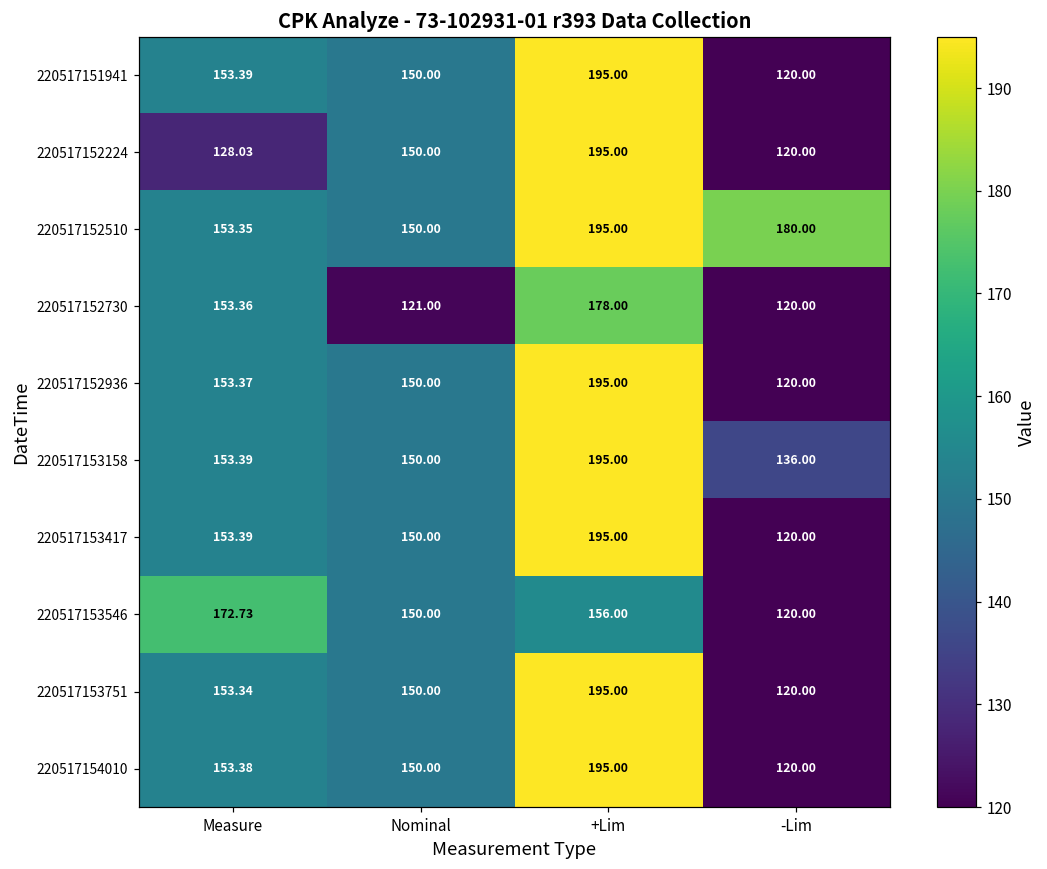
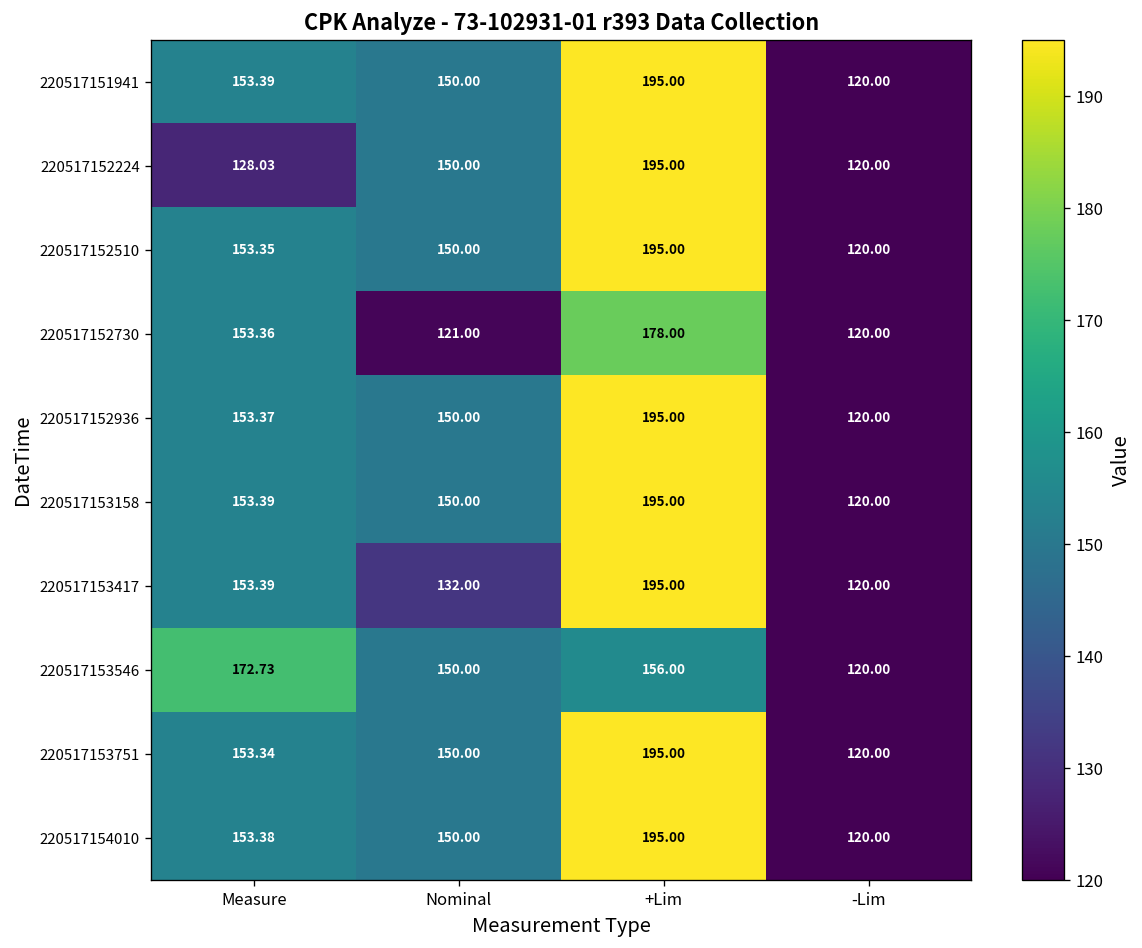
  {
    "220517151941": {
      "Measure": 153.39,
      "Nominal": 150.00,
      "+Lim": 195.00,
      "-Lim": 120.00
    },
    "220517152224": {
      "Measure": 128.03,
      "Nominal": 150.00,
      "+Lim": 195.00,
      "-Lim": 120.00
    },
    "220517152510": {
      "Measure": 153.35,
      "Nominal": 150.00,
      "+Lim": 195.00,
-     "-Lim": 180.00
+     "-Lim": 120.00
    },
    "220517152730": {
      "Measure": 153.36,
      "Nominal": 121.00,
      "+Lim": 178.00,
      "-Lim": 120.00
    },
    "220517152936": {
      "Measure": 153.37,
      "Nominal": 150.00,
      "+Lim": 195.00,
      "-Lim": 120.00
    },
    "220517153158": {
      "Measure": 153.39,
      "Nominal": 150.00,
      "+Lim": 195.00,
-     "-Lim": 136.00
+     "-Lim": 120.00
    },
    "220517153417": {
      "Measure": 153.39,
-     "Nominal": 150.00,
+     "Nominal": 132.00,
      "+Lim": 195.00,
      "-Lim": 120.00
    },
    "220517153546": {
      "Measure": 172.73,
      "Nominal": 150.00,
      "+Lim": 156.00,
      "-Lim": 120.00
    },
    "220517153751": {
      "Measure": 153.34,
      "Nominal": 150.00,
      "+Lim": 195.00,
      "-Lim": 120.00
    },
    "220517154010": {
      "Measure": 153.38,
      "Nominal": 150.00,
      "+Lim": 195.00,
      "-Lim": 120.00
    }
  }
